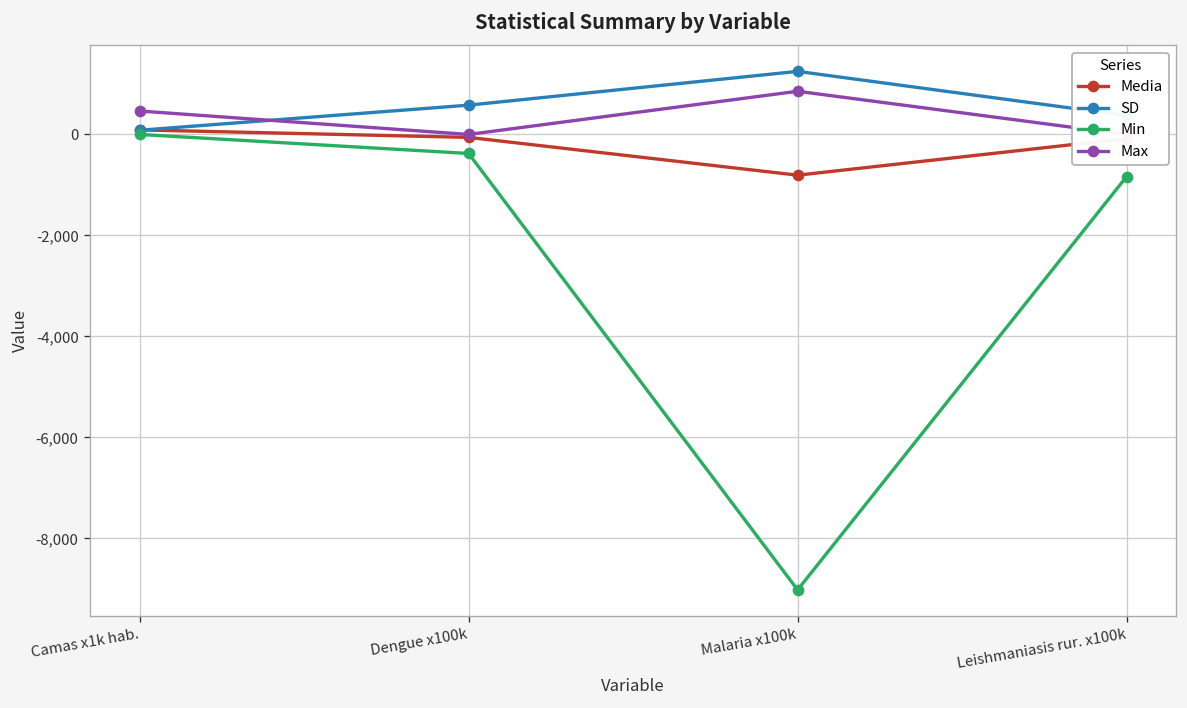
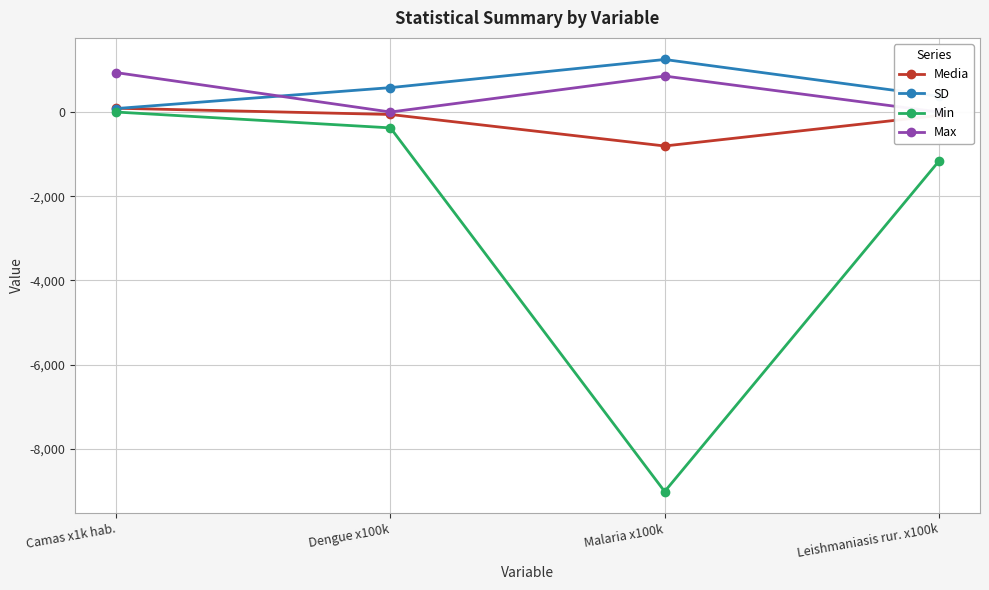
  {
    "Media": {
      "Malaria x100k": "-800"
    },
    "SD": {
      "Dengue x100k": "600",
      "Malaria x100k": "1,200"
    },
    "Min": {
      "Camas x1k hab.": "0",
      "Dengue x100k": "-400",
      "Malaria x100k": "-9,000",
-     "Leishmaniasis rur. x100k": "-800"
+     "Leishmaniasis rur. x100k": "-1,200"
    },
    "Max": {
-     "Camas x1k hab.": "500",
+     "Camas x1k hab.": "900",
      "Malaria x100k": "900"
    }
  }
